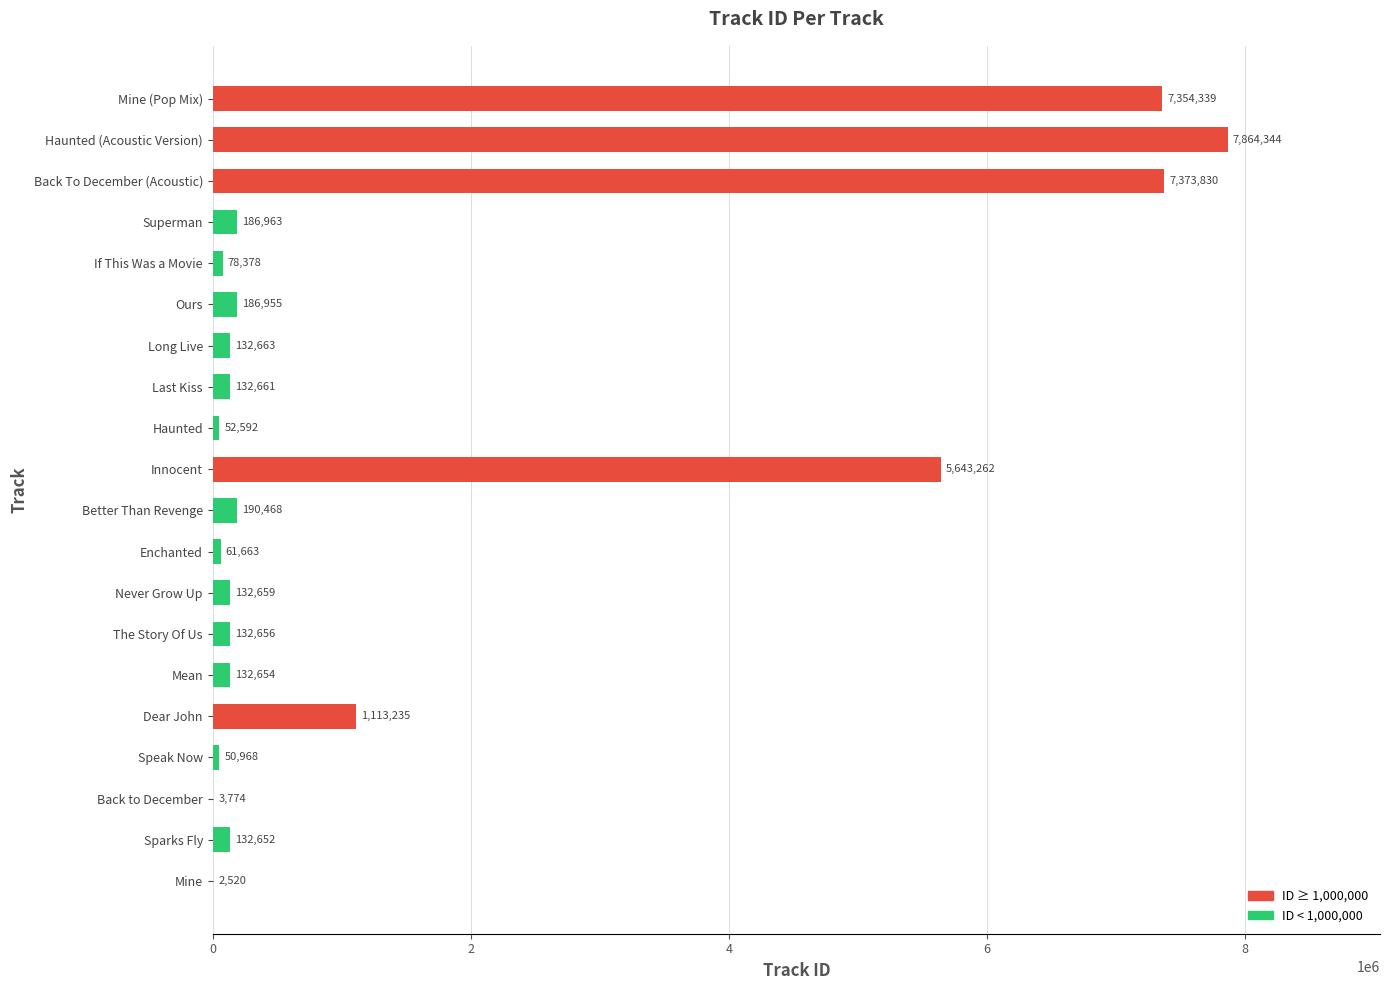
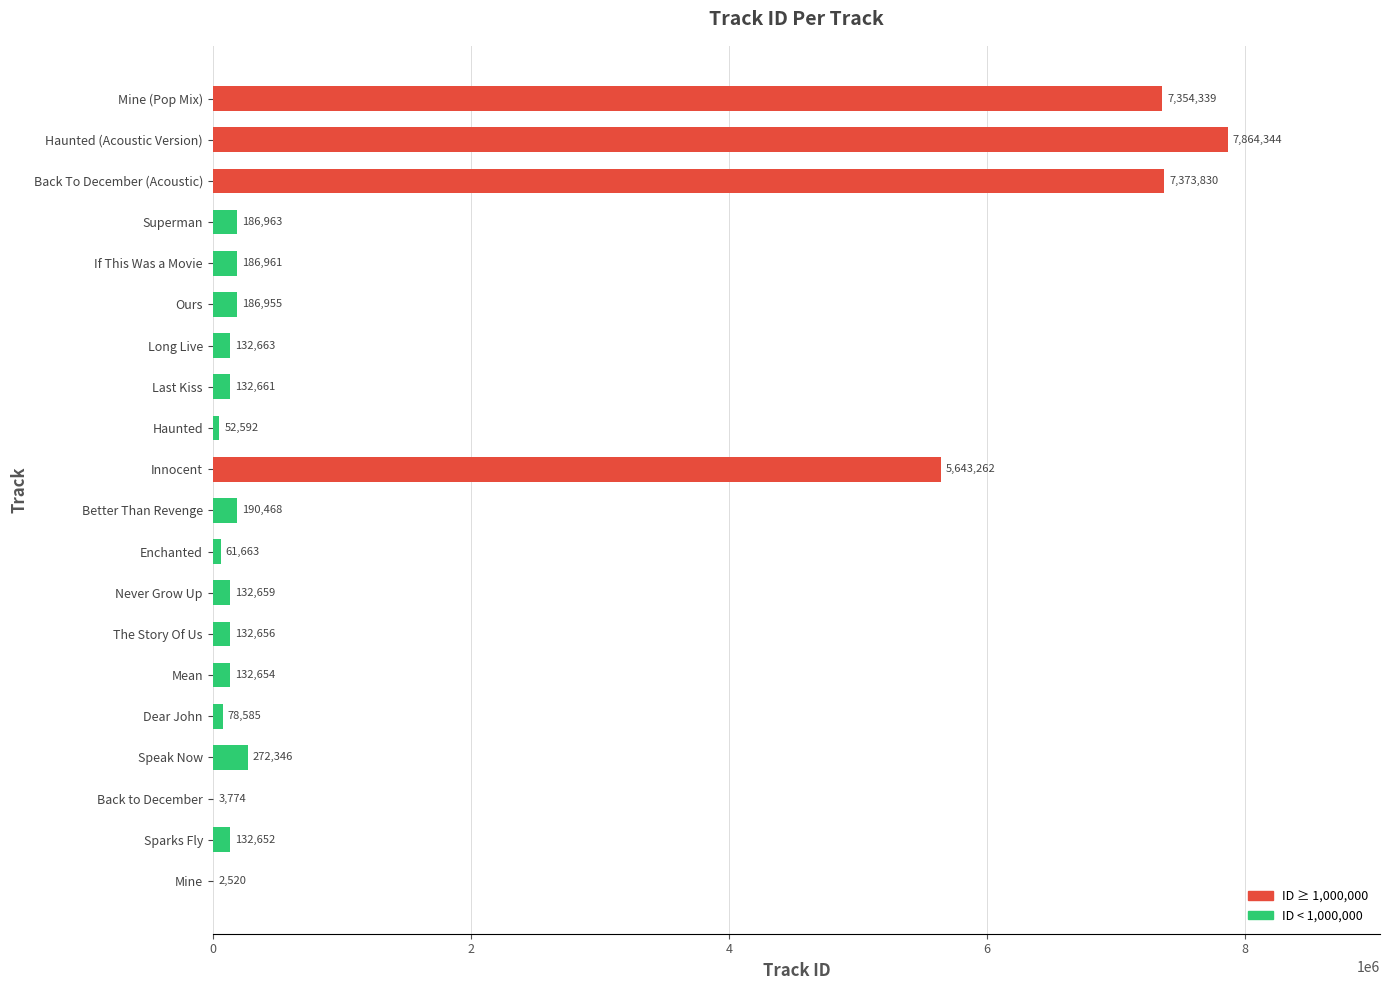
  {
    "Mine (Pop Mix)": "7,354,339",
    "Haunted (Acoustic Version)": "7,864,344",
    "Back To December (Acoustic)": "7,373,830",
    "Superman": "186,963",
-   "If This Was a Movie": "78,378",
+   "If This Was a Movie": "186,961",
    "Ours": "186,955",
    "Long Live": "132,663",
    "Last Kiss": "132,661",
    "Haunted": "52,592",
    "Innocent": "5,643,262",
    "Better Than Revenge": "190,468",
    "Enchanted": "61,663",
    "Never Grow Up": "132,659",
    "The Story Of Us": "132,656",
    "Mean": "132,654",
-   "Dear John": "1,113,235",
-   "Speak Now": "50,968",
+   "Dear John": "78,585",
+   "Speak Now": "272,346",
    "Back to December": "3,774",
    "Sparks Fly": "132,652",
    "Mine": "2,520"
  }
